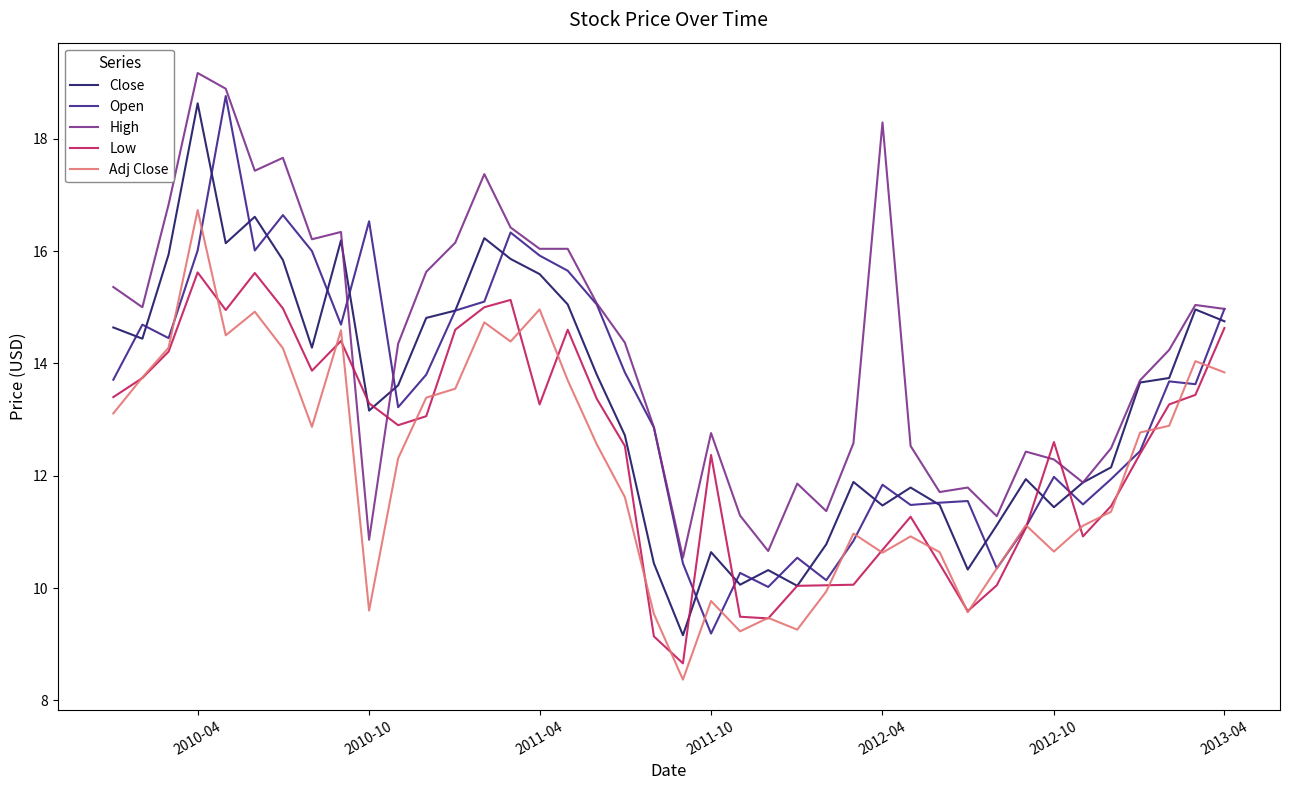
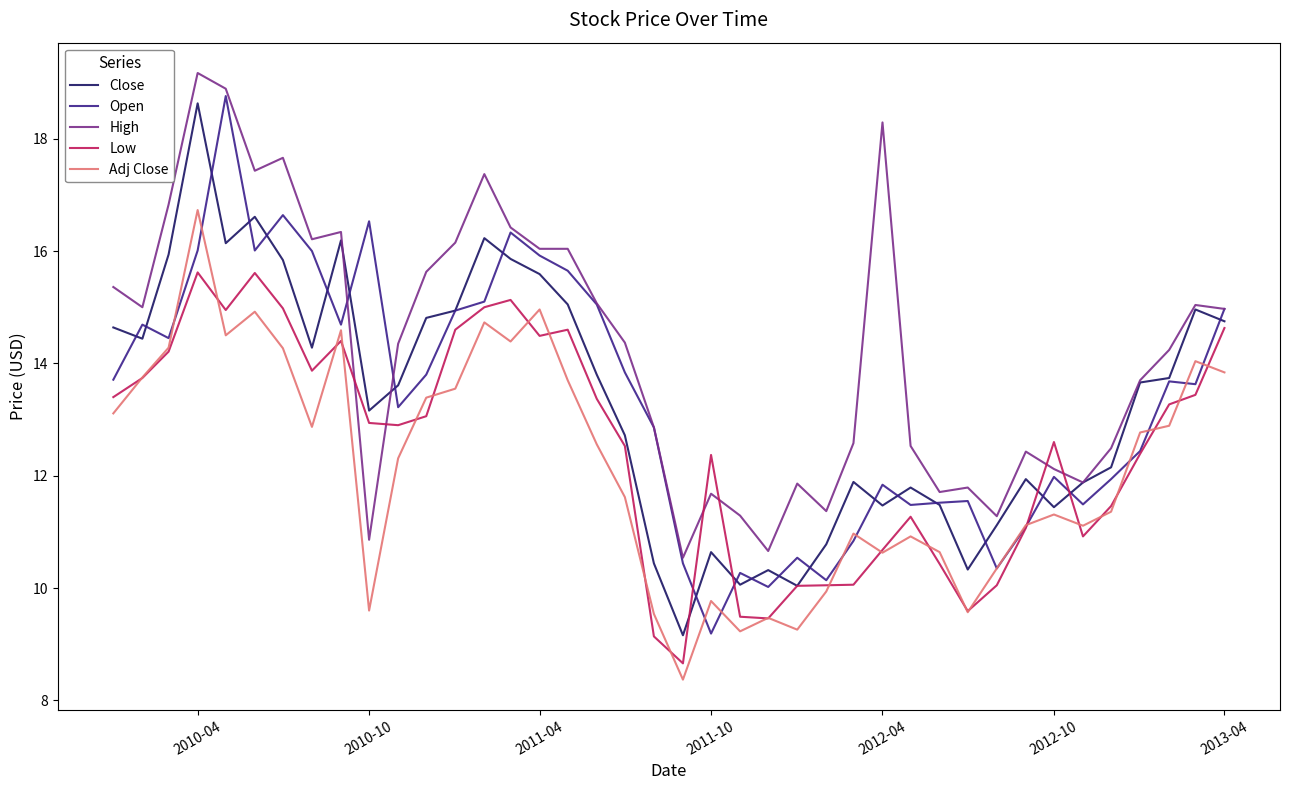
  {
    "High": {
      "2010-04": 19.2,
      "2010-10": 10.9,
      "2011-04": 16.0,
-     "2011-10": 12.8,
+     "2011-10": 11.7,
      "2012-04": 18.3,
-     "2012-10": 12.3
+     "2012-10": 12.1
    },
    "Low": {
      "2010-04": 15.6,
-     "2010-10": 13.3,
-     "2011-04": 13.3,
+     "2010-10": 12.9,
+     "2011-04": 14.5,
      "2011-10": 12.4,
      "2012-04": 10.7,
      "2012-10": 12.6,
      "2013-04": 14.6
    },
    "Adj Close": {
      "2010-04": 16.7,
      "2010-10": 9.6,
      "2011-04": 15.0,
      "2011-10": 9.8,
      "2012-04": 10.6,
-     "2012-10": 10.7,
+     "2012-10": 11.3,
      "2013-04": 13.8
    }
  }
